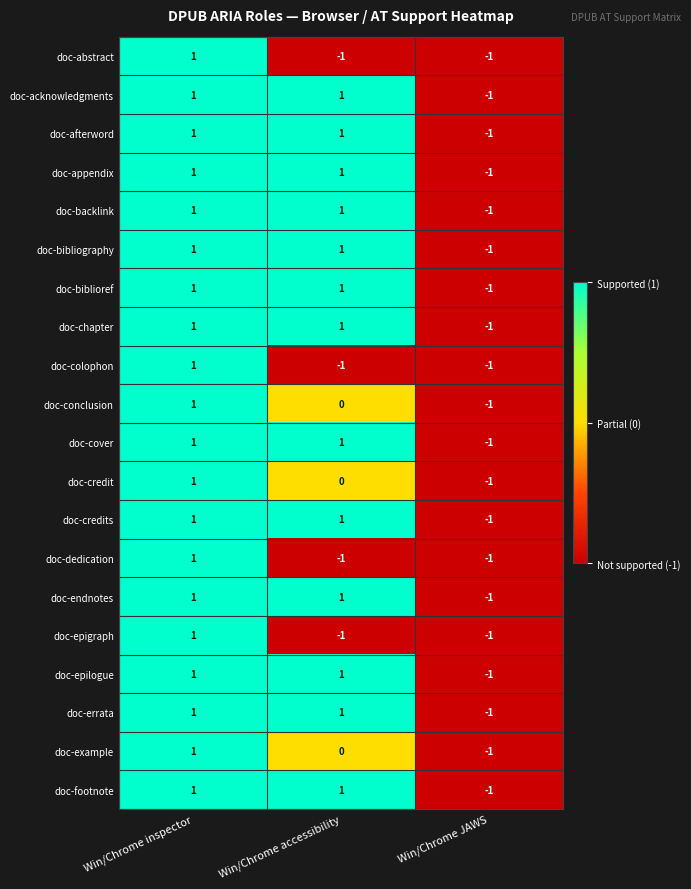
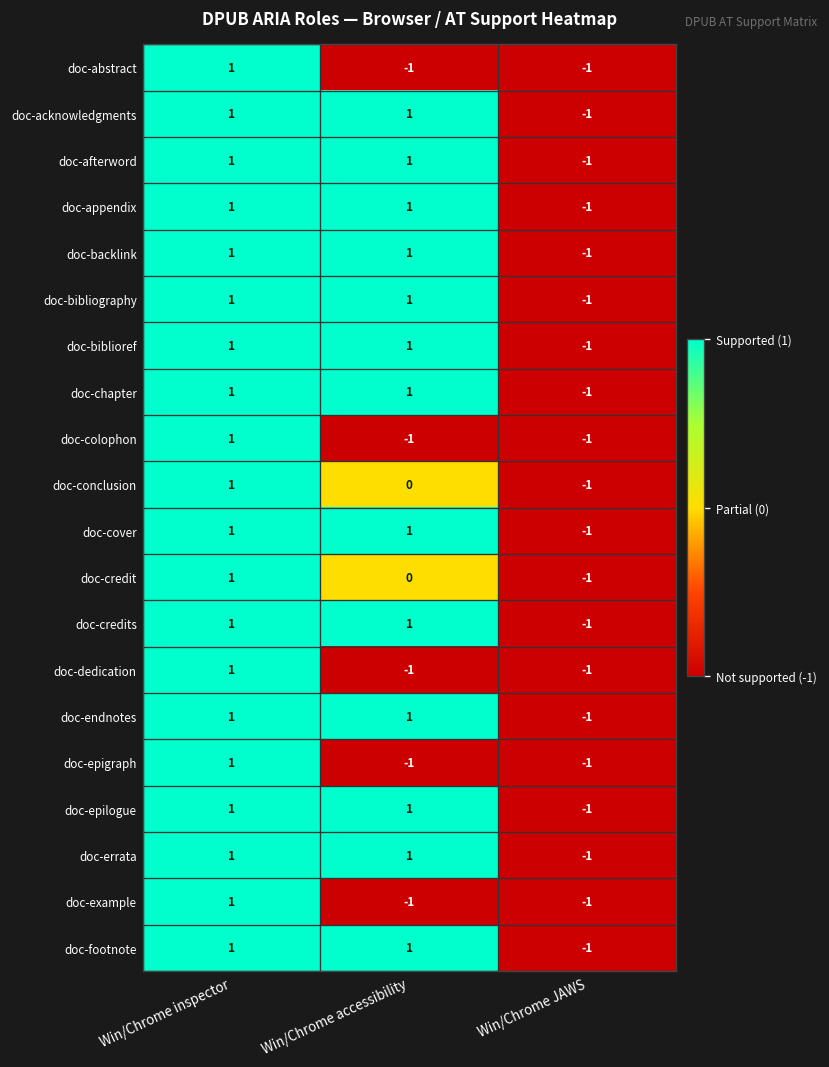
  {
    "doc-abstract": {
      "Win/Chrome inspector": 1,
      "Win/Chrome accessibility": -1,
      "Win/Chrome JAWS": -1
    },
    "doc-acknowledgments": {
      "Win/Chrome inspector": 1,
      "Win/Chrome accessibility": 1,
      "Win/Chrome JAWS": -1
    },
    "doc-afterword": {
      "Win/Chrome inspector": 1,
      "Win/Chrome accessibility": 1,
      "Win/Chrome JAWS": -1
    },
    "doc-appendix": {
      "Win/Chrome inspector": 1,
      "Win/Chrome accessibility": 1,
      "Win/Chrome JAWS": -1
    },
    "doc-backlink": {
      "Win/Chrome inspector": 1,
      "Win/Chrome accessibility": 1,
      "Win/Chrome JAWS": -1
    },
    "doc-bibliography": {
      "Win/Chrome inspector": 1,
      "Win/Chrome accessibility": 1,
      "Win/Chrome JAWS": -1
    },
    "doc-biblioref": {
      "Win/Chrome inspector": 1,
      "Win/Chrome accessibility": 1,
      "Win/Chrome JAWS": -1
    },
    "doc-chapter": {
      "Win/Chrome inspector": 1,
      "Win/Chrome accessibility": 1,
      "Win/Chrome JAWS": -1
    },
    "doc-colophon": {
      "Win/Chrome inspector": 1,
      "Win/Chrome accessibility": -1,
      "Win/Chrome JAWS": -1
    },
    "doc-conclusion": {
      "Win/Chrome inspector": 1,
      "Win/Chrome accessibility": 0,
      "Win/Chrome JAWS": -1
    },
    "doc-cover": {
      "Win/Chrome inspector": 1,
      "Win/Chrome accessibility": 1,
      "Win/Chrome JAWS": -1
    },
    "doc-credit": {
      "Win/Chrome inspector": 1,
      "Win/Chrome accessibility": 0,
      "Win/Chrome JAWS": -1
    },
    "doc-credits": {
      "Win/Chrome inspector": 1,
      "Win/Chrome accessibility": 1,
      "Win/Chrome JAWS": -1
    },
    "doc-dedication": {
      "Win/Chrome inspector": 1,
      "Win/Chrome accessibility": -1,
      "Win/Chrome JAWS": -1
    },
    "doc-endnotes": {
      "Win/Chrome inspector": 1,
      "Win/Chrome accessibility": 1,
      "Win/Chrome JAWS": -1
    },
    "doc-epigraph": {
      "Win/Chrome inspector": 1,
      "Win/Chrome accessibility": -1,
      "Win/Chrome JAWS": -1
    },
    "doc-epilogue": {
      "Win/Chrome inspector": 1,
      "Win/Chrome accessibility": 1,
      "Win/Chrome JAWS": -1
    },
    "doc-errata": {
      "Win/Chrome inspector": 1,
      "Win/Chrome accessibility": 1,
      "Win/Chrome JAWS": -1
    },
    "doc-example": {
      "Win/Chrome inspector": 1,
-     "Win/Chrome accessibility": 0,
+     "Win/Chrome accessibility": -1,
      "Win/Chrome JAWS": -1
    },
    "doc-footnote": {
      "Win/Chrome inspector": 1,
      "Win/Chrome accessibility": 1,
      "Win/Chrome JAWS": -1
    }
  }
